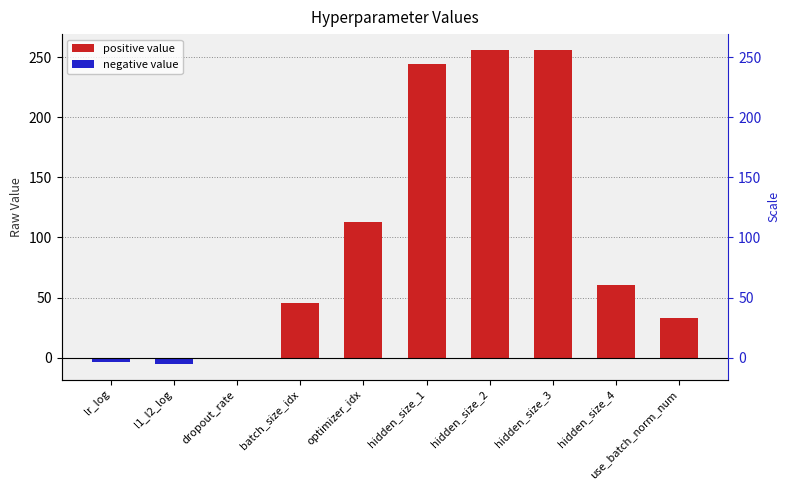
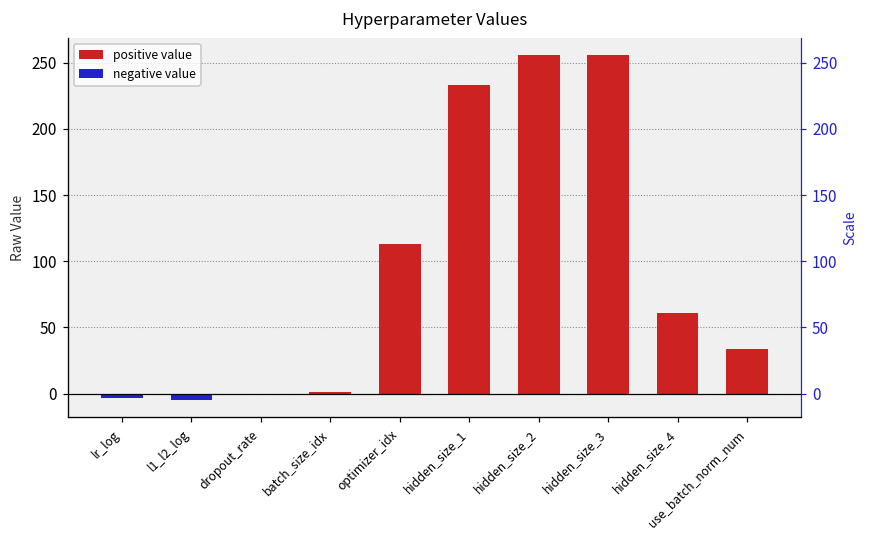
  {
    "lr_log": -3,
    "l1_l2_log": -5,
    "dropout_rate": 0,
-   "batch_size_idx": 45,
+   "batch_size_idx": 1,
    "optimizer_idx": 113,
-   "hidden_size_1": 244,
+   "hidden_size_1": 233,
    "hidden_size_2": 256,
    "hidden_size_3": 256,
    "hidden_size_4": 61,
    "use_batch_norm_num": 33
  }
